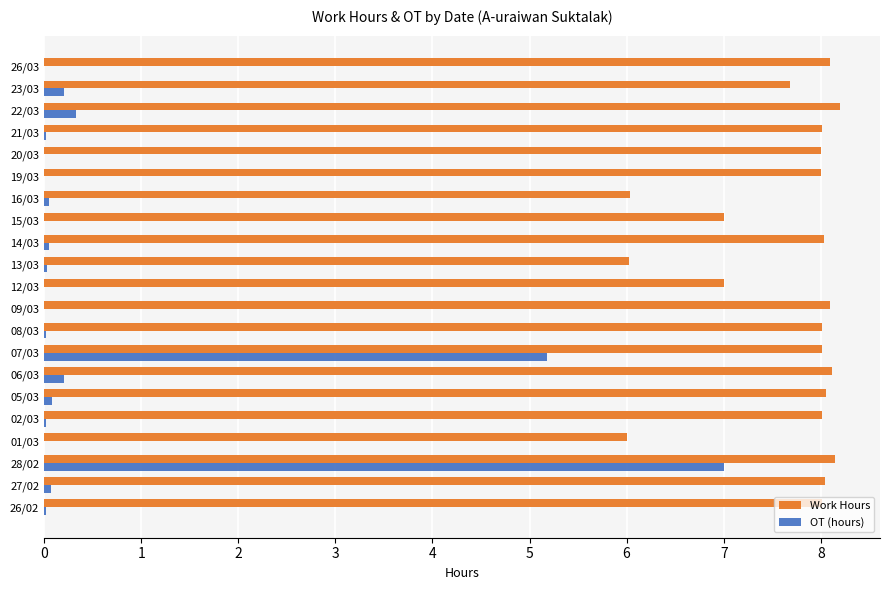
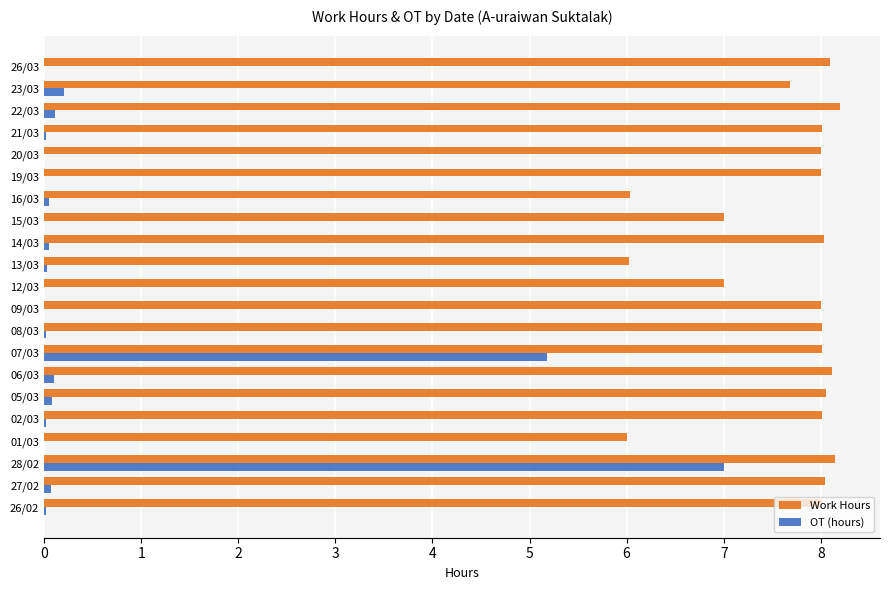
  {
    "Work Hours": {
      "26/03": 8.1,
      "23/03": 7.7,
      "22/03": 8.2,
      "21/03": 8.0,
      "20/03": 8.0,
      "19/03": 8.0,
      "16/03": 6.0,
      "15/03": 7.0,
      "14/03": 8.0,
      "13/03": 6.0,
      "12/03": 7.0,
-     "09/03": 8.1,
+     "09/03": 8.0,
      "08/03": 8.0,
      "07/03": 8.0,
      "06/03": 8.1,
      "05/03": 8.1,
      "02/03": 8.0,
      "01/03": 6.0,
      "28/02": 8.2,
      "27/02": 8.0
    },
    "OT (hours)": {
      "26/03": 0.0,
      "23/03": 0.2,
-     "22/03": 0.3,
+     "22/03": 0.1,
      "20/03": 0.0,
      "19/03": 0.0,
      "16/03": 0.1,
      "15/03": 0.0,
      "14/03": 0.1,
      "13/03": 0.0,
      "12/03": 0.0,
      "09/03": 0.0,
      "07/03": 5.2,
-     "06/03": 0.2,
+     "06/03": 0.1,
      "05/03": 0.1,
      "01/03": 0.0,
      "28/02": 7.0,
      "27/02": 0.1
    }
  }
